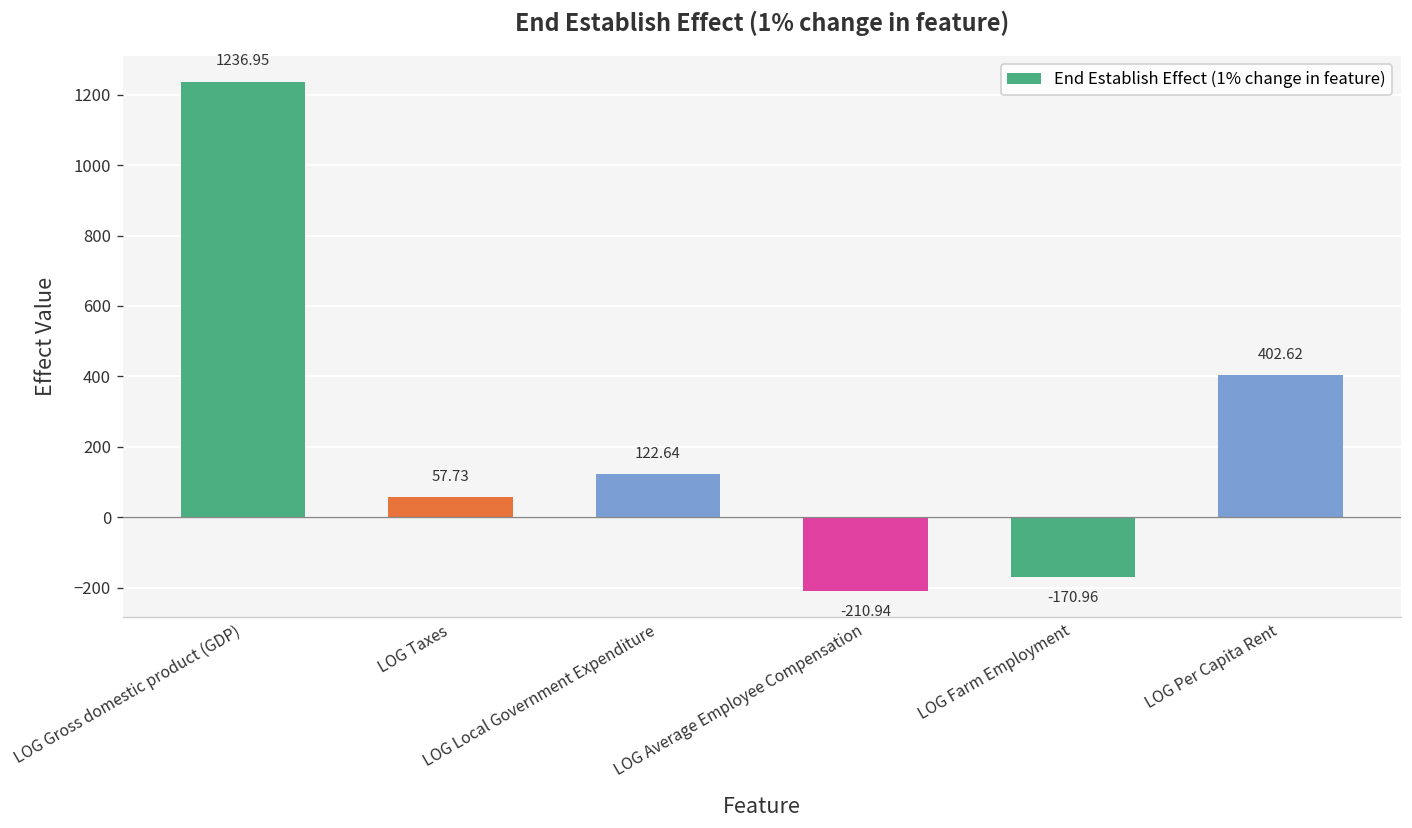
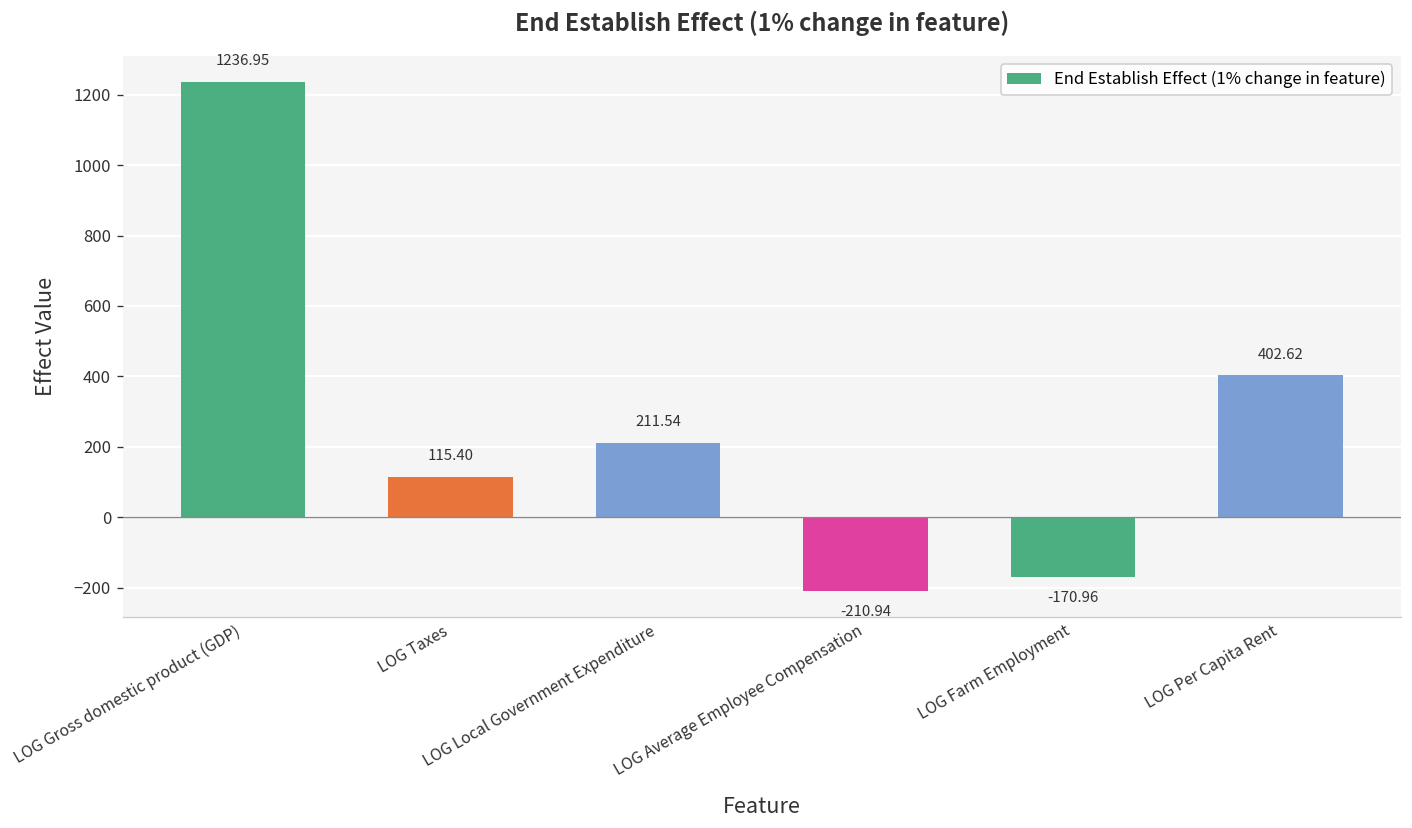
  {
    "LOG Gross domestic product (GDP)": 1236.95,
-   "LOG Taxes": 57.73,
-   "LOG Local Government Expenditure": 122.64,
+   "LOG Taxes": 115.40,
+   "LOG Local Government Expenditure": 211.54,
    "LOG Average Employee Compensation": -210.94,
    "LOG Farm Employment": -170.96,
    "LOG Per Capita Rent": 402.62
  }
